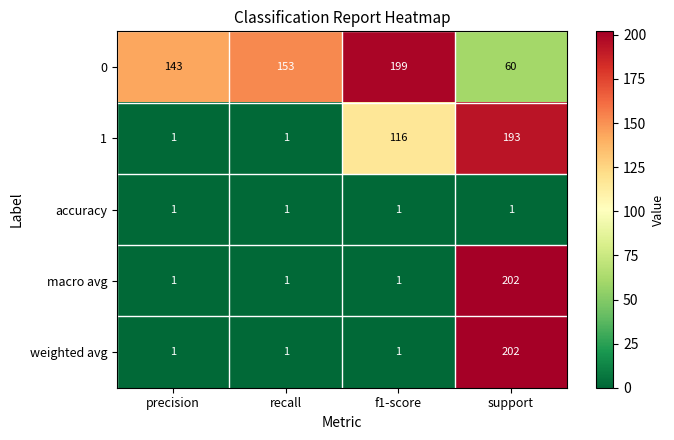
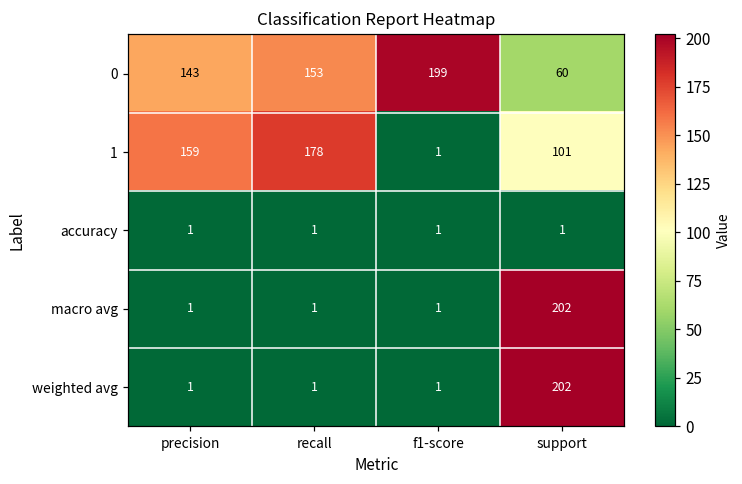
  {
    "0": {
      "precision": 143,
      "recall": 153,
      "f1-score": 199,
      "support": 60
    },
    "1": {
-     "precision": 1,
-     "recall": 1,
-     "f1-score": 116,
-     "support": 193
+     "precision": 159,
+     "recall": 178,
+     "f1-score": 1,
+     "support": 101
    },
    "accuracy": {
      "precision": 1,
      "recall": 1,
      "f1-score": 1,
      "support": 1
    },
    "macro avg": {
      "precision": 1,
      "recall": 1,
      "f1-score": 1,
      "support": 202
    },
    "weighted avg": {
      "precision": 1,
      "recall": 1,
      "f1-score": 1,
      "support": 202
    }
  }
